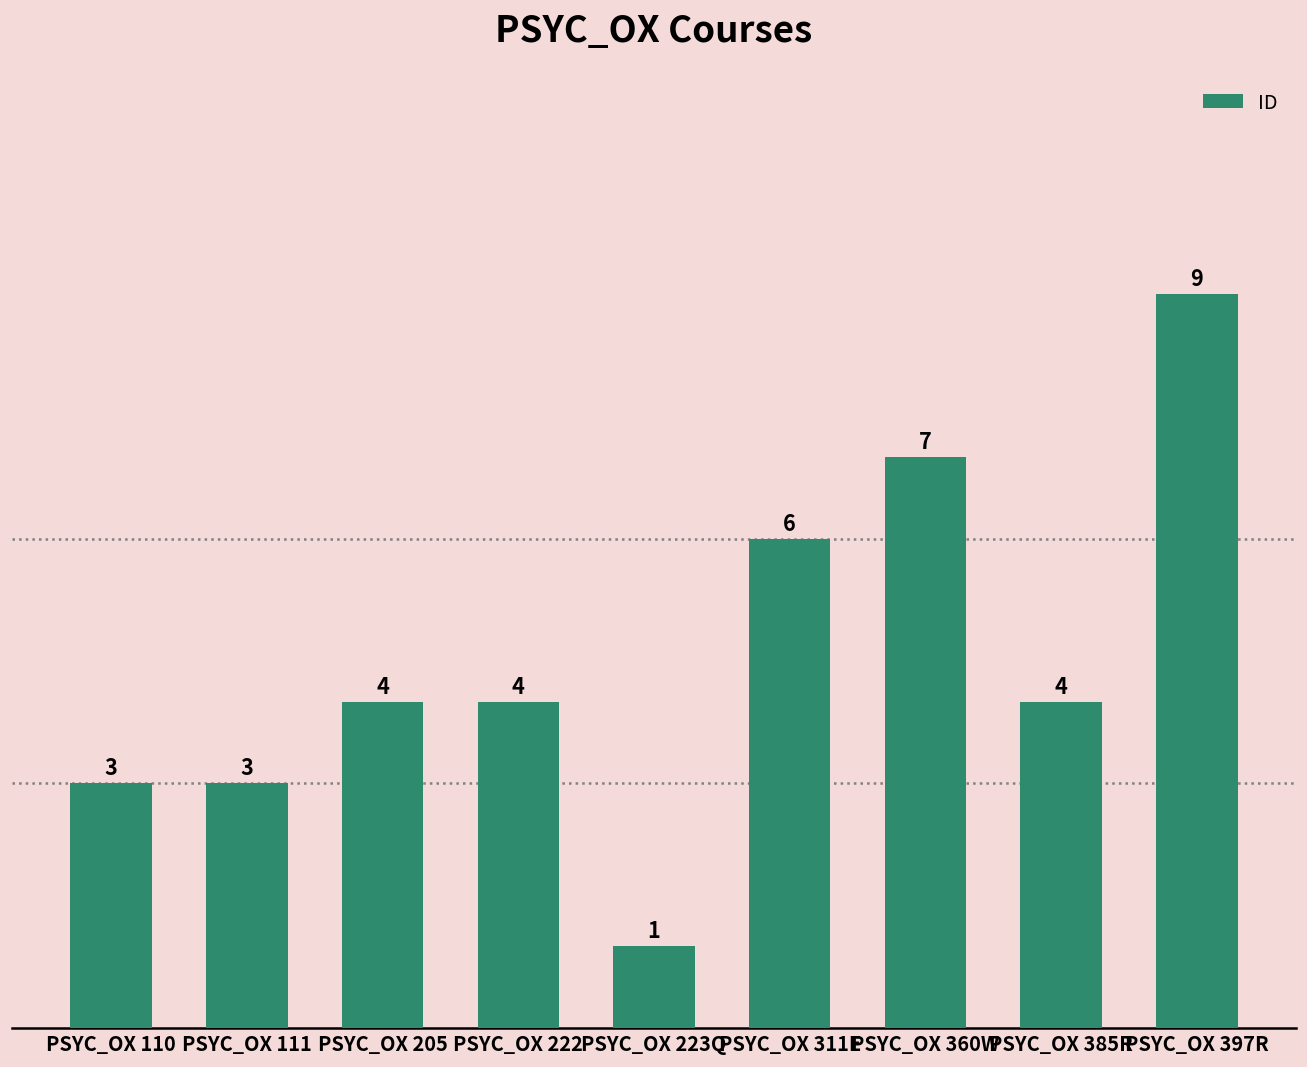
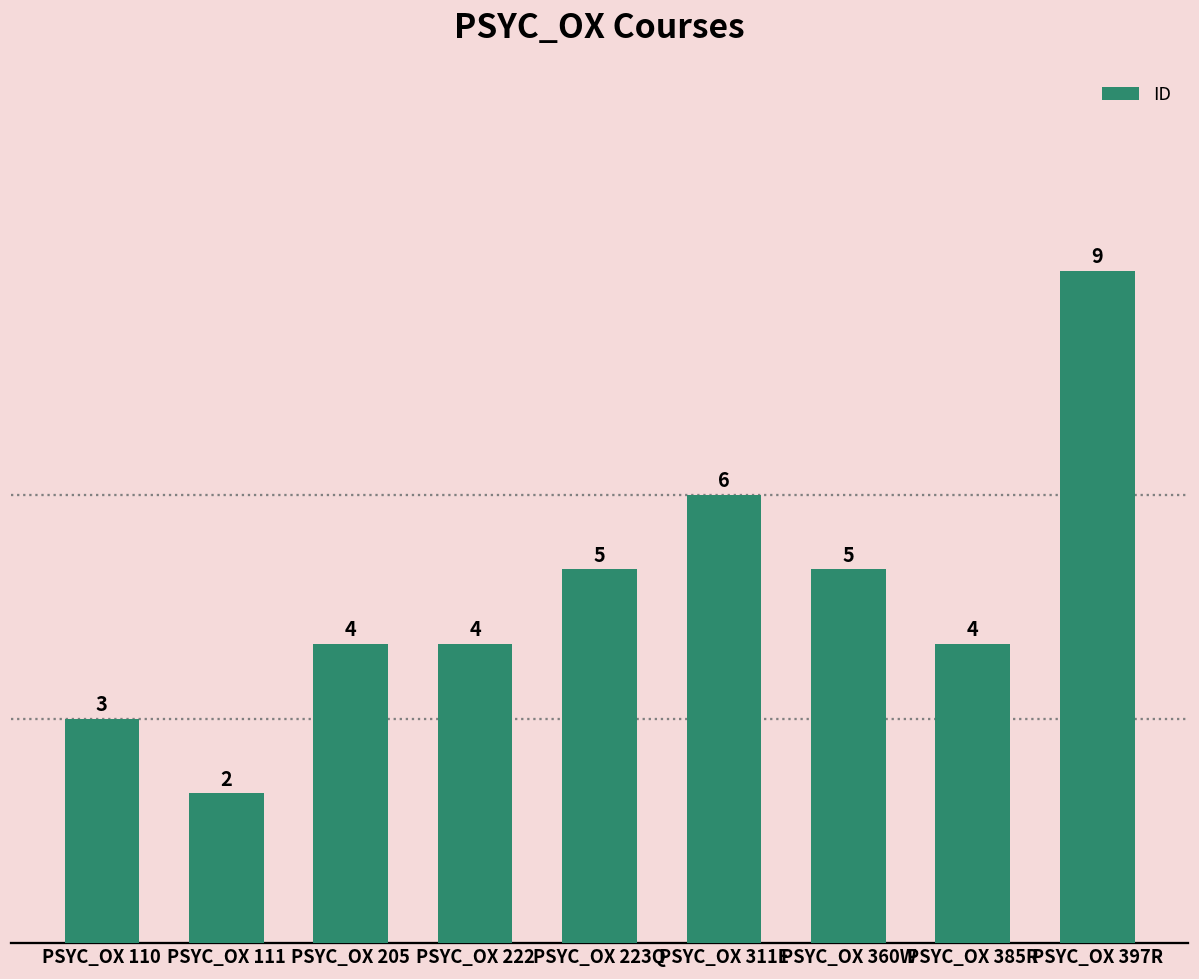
  {
    "PSYC_OX 110": 3,
-   "PSYC_OX 111": 3,
+   "PSYC_OX 111": 2,
    "PSYC_OX 205": 4,
    "PSYC_OX 222": 4,
-   "PSYC_OX 223Q": 1,
+   "PSYC_OX 223Q": 5,
    "PSYC_OX 311E": 6,
-   "PSYC_OX 360W": 7,
+   "PSYC_OX 360W": 5,
    "PSYC_OX 385R": 4,
    "PSYC_OX 397R": 9
  }
